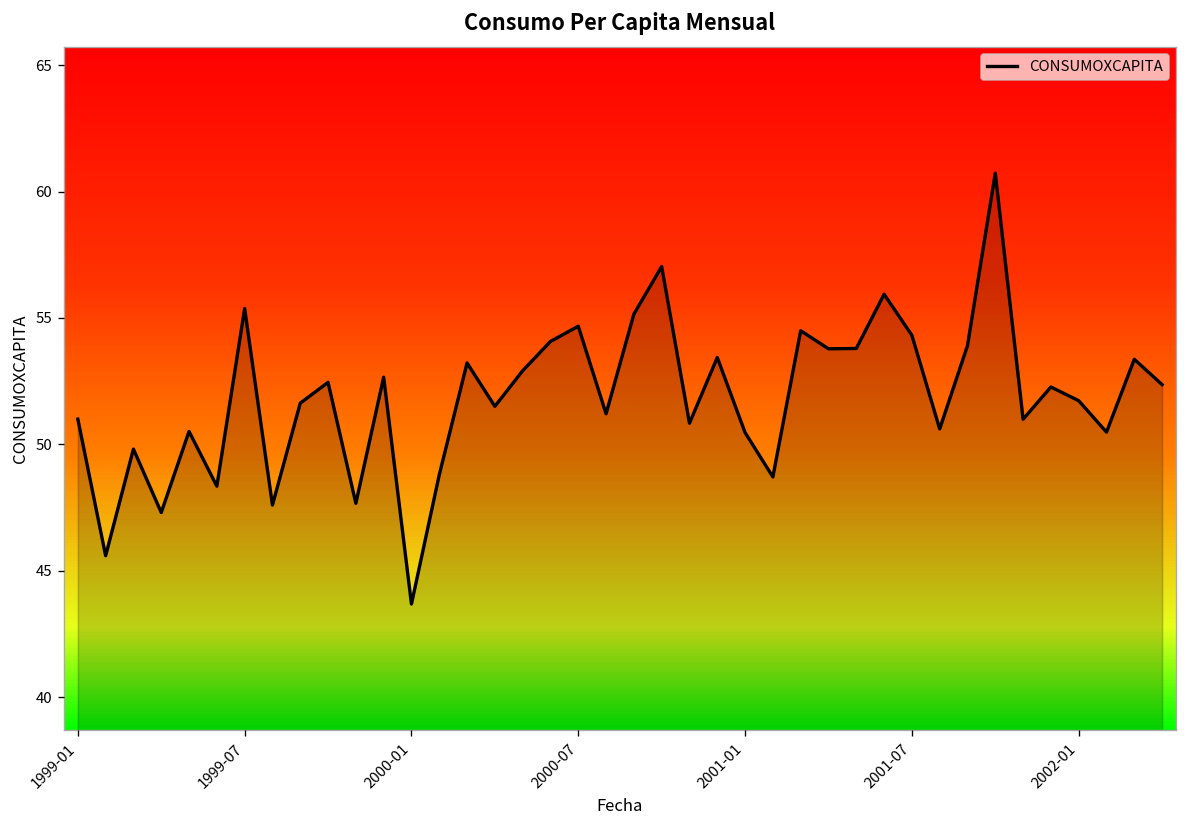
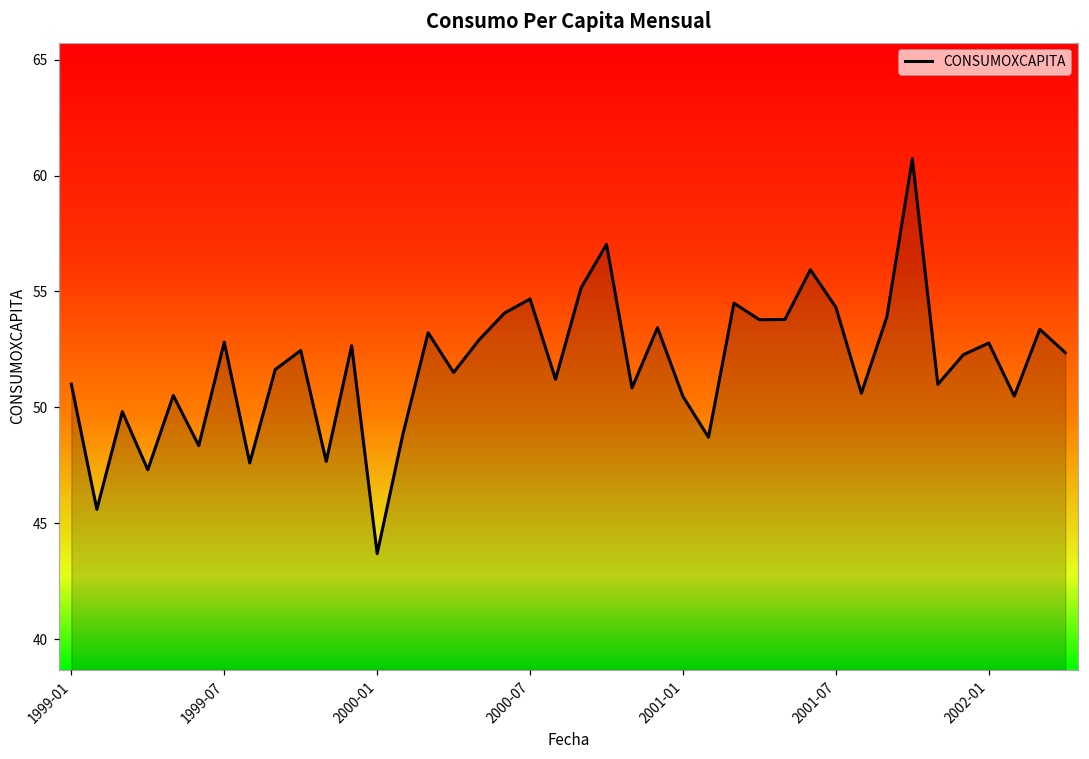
  {
    "CONSUMOXCAPITA": {
      "1999-01": 51.0,
-     "1999-07": 55.4,
+     "1999-07": 52.8,
      "2000-01": 43.7,
      "2000-07": 54.7,
      "2001-01": 50.5,
      "2001-07": 54.3,
-     "2002-01": 51.7
+     "2002-01": 52.8
    }
  }
